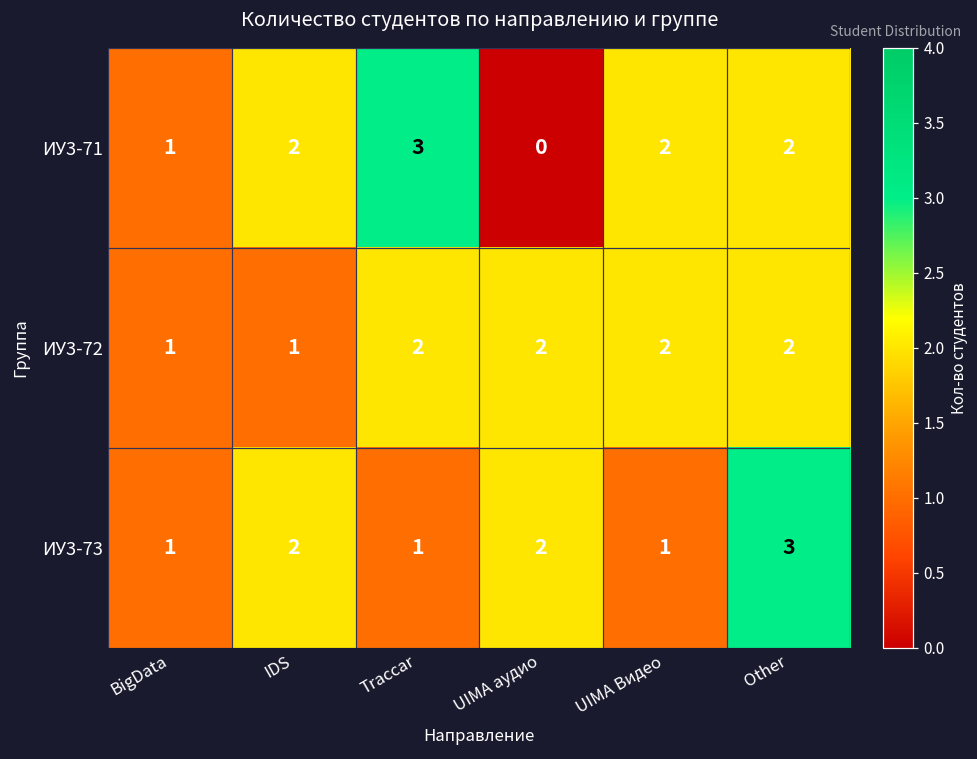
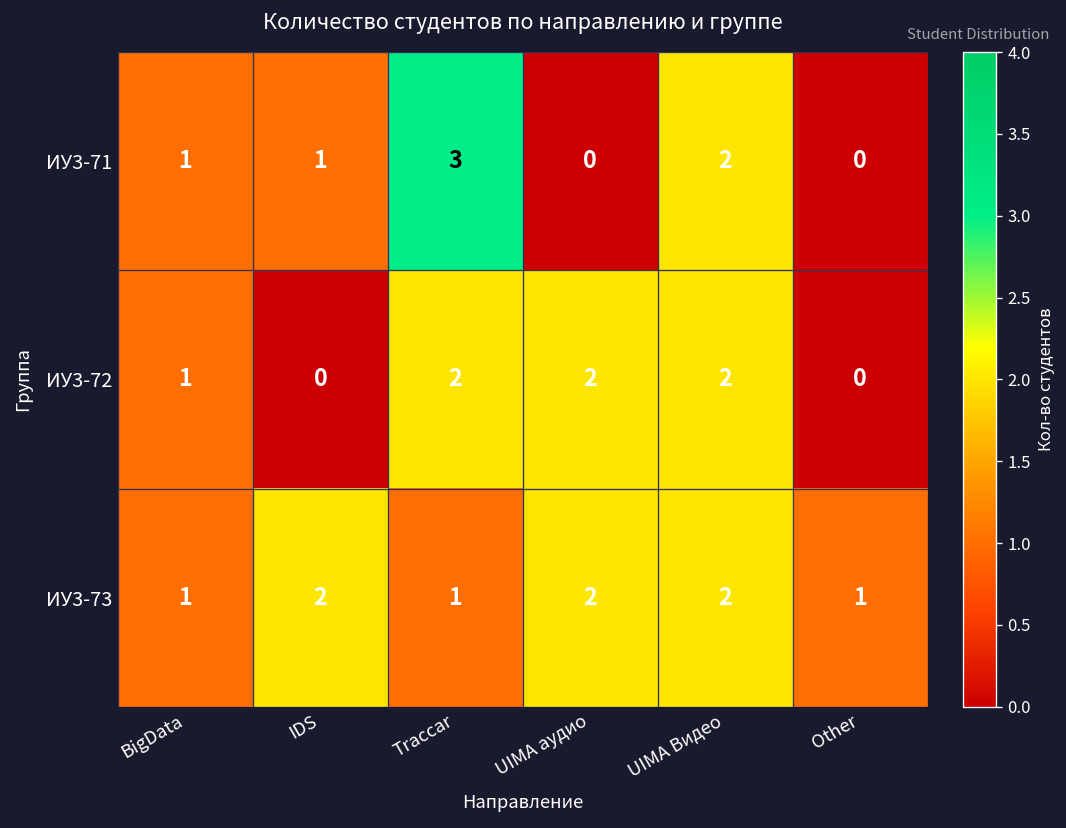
  {
    "ИУ3-71": {
      "BigData": 1,
-     "IDS": 2,
+     "IDS": 1,
      "Traccar": 3,
      "UIMA аудио": 0,
      "UIMA Видео": 2,
-     "Other": 2
+     "Other": 0
    },
    "ИУ3-72": {
      "BigData": 1,
-     "IDS": 1,
+     "IDS": 0,
      "Traccar": 2,
      "UIMA аудио": 2,
      "UIMA Видео": 2,
-     "Other": 2
+     "Other": 0
    },
    "ИУ3-73": {
      "BigData": 1,
      "IDS": 2,
      "Traccar": 1,
      "UIMA аудио": 2,
-     "UIMA Видео": 1,
-     "Other": 3
+     "UIMA Видео": 2,
+     "Other": 1
    }
  }
